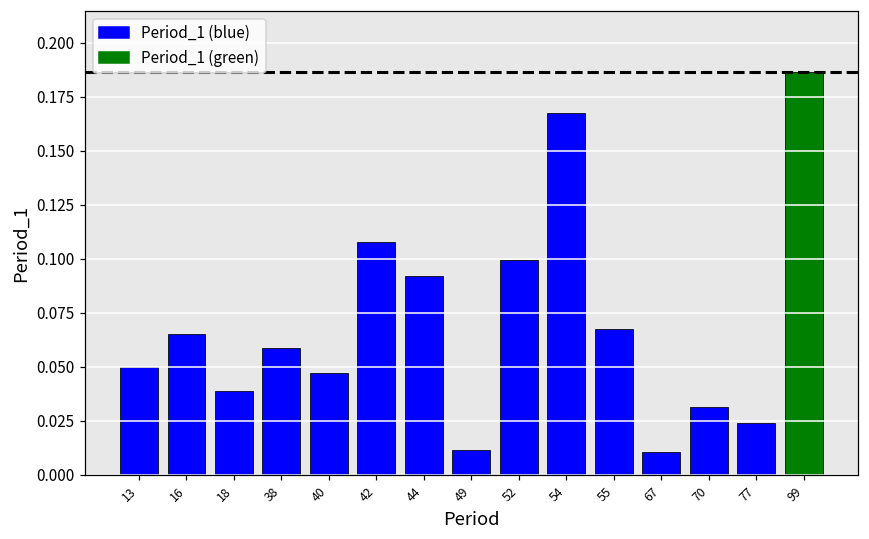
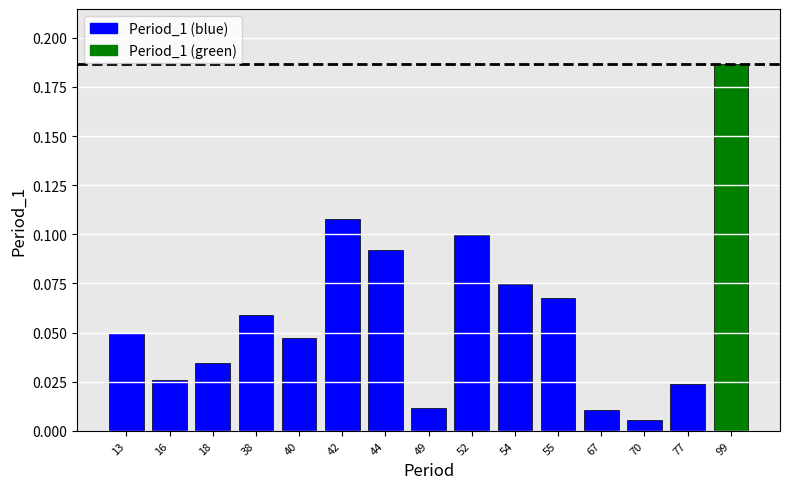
  {
    "13": 0.050,
-   "16": 0.065,
-   "18": 0.039,
+   "16": 0.026,
+   "18": 0.034,
    "38": 0.059,
    "40": 0.047,
    "42": 0.108,
    "44": 0.092,
    "49": 0.012,
    "52": 0.100,
-   "54": 0.168,
+   "54": 0.075,
    "55": 0.068,
    "67": 0.010,
-   "70": 0.032,
+   "70": 0.005,
    "77": 0.024,
    "99": 0.187
  }
